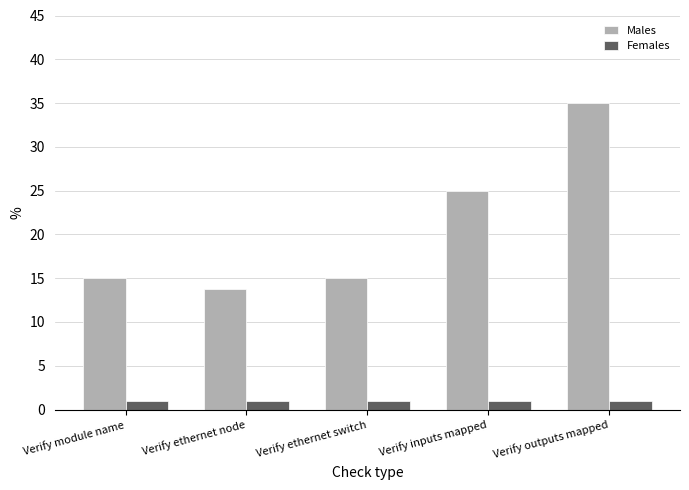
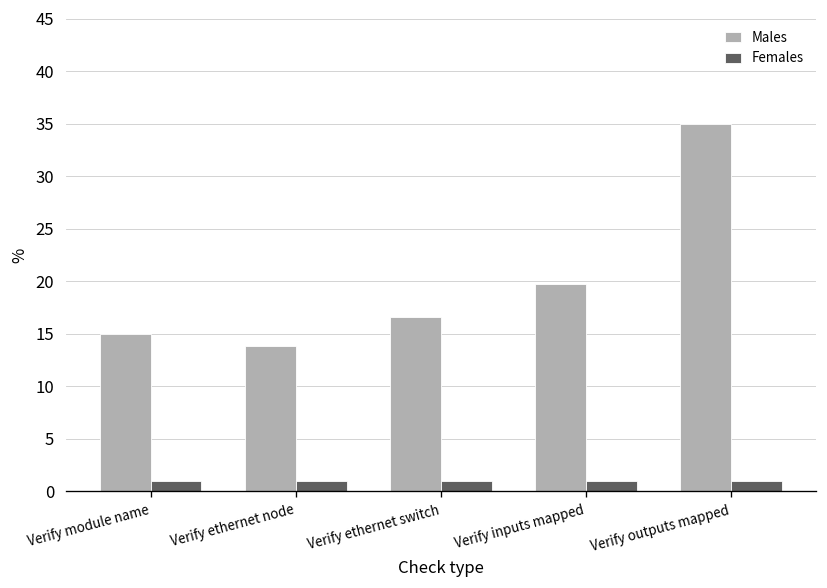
  {
    "Males": {
      "Verify module name": 15,
      "Verify ethernet node": 14,
-     "Verify ethernet switch": 15,
-     "Verify inputs mapped": 25,
+     "Verify ethernet switch": 17,
+     "Verify inputs mapped": 20,
      "Verify outputs mapped": 35
    },
    "Females": {
      "Verify module name": 1,
      "Verify ethernet node": 1,
      "Verify ethernet switch": 1,
      "Verify inputs mapped": 1,
      "Verify outputs mapped": 1
    }
  }
